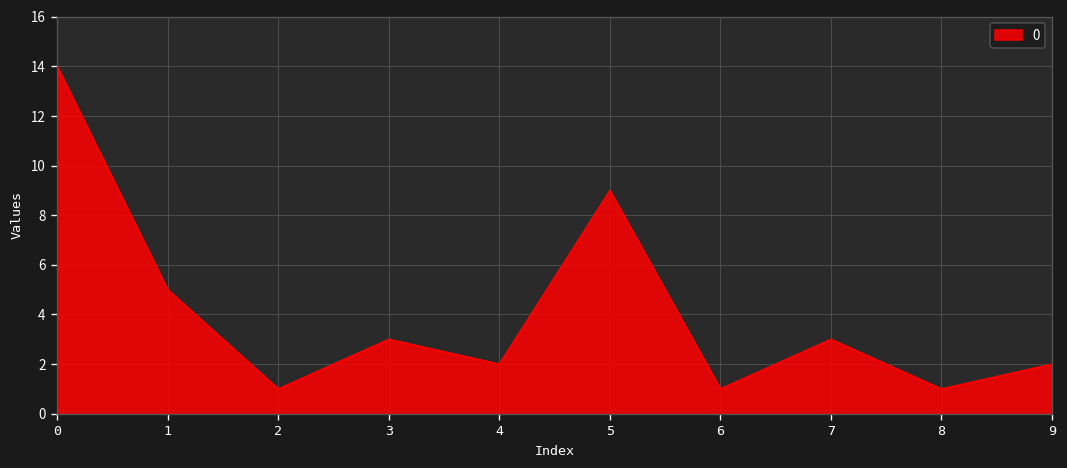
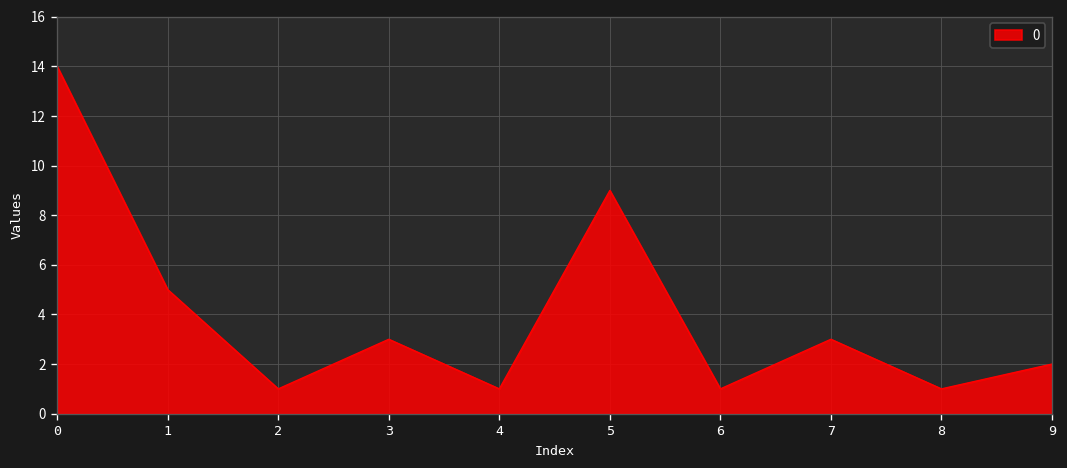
  {
    "0": 14,
    "1": 5,
    "2": 1,
    "3": 3,
-   "4": 2,
+   "4": 1,
    "5": 9,
    "6": 1,
    "7": 3,
    "8": 1,
    "9": 2
  }
